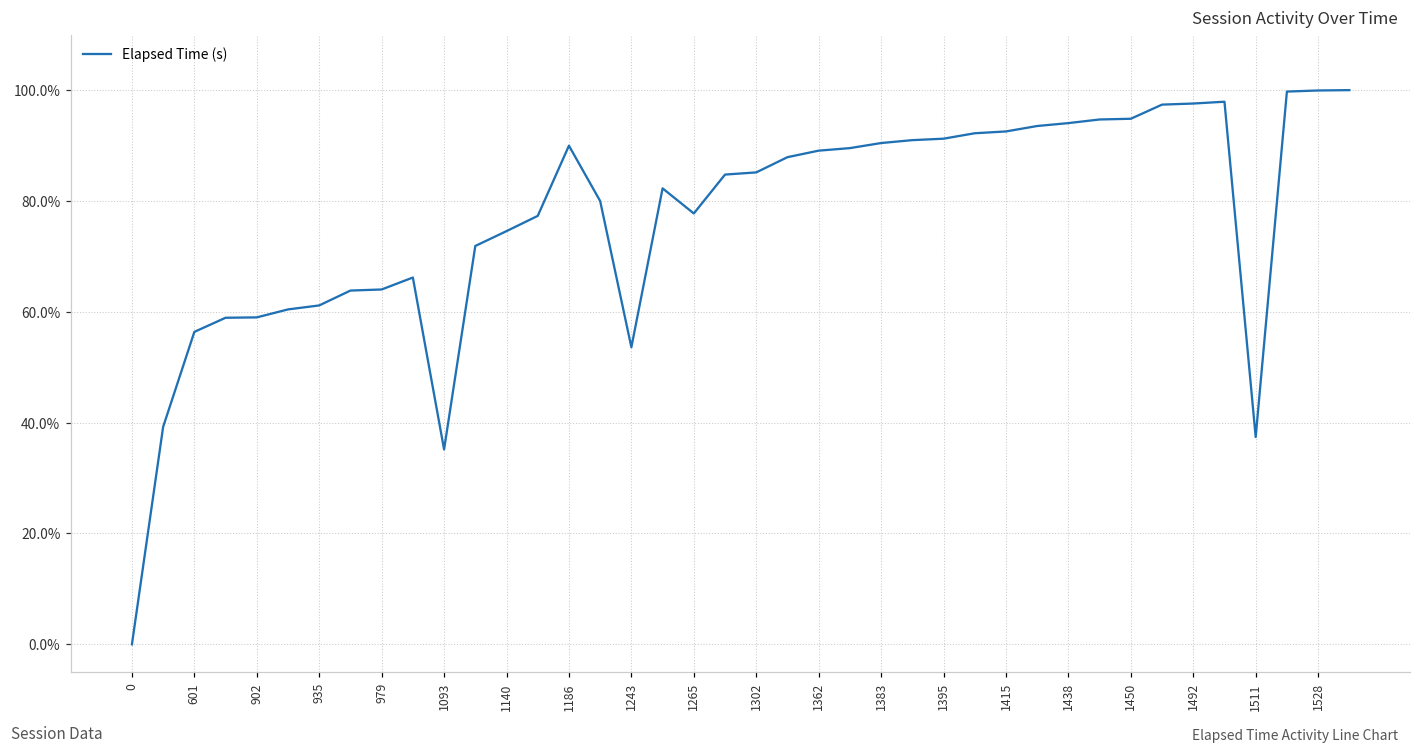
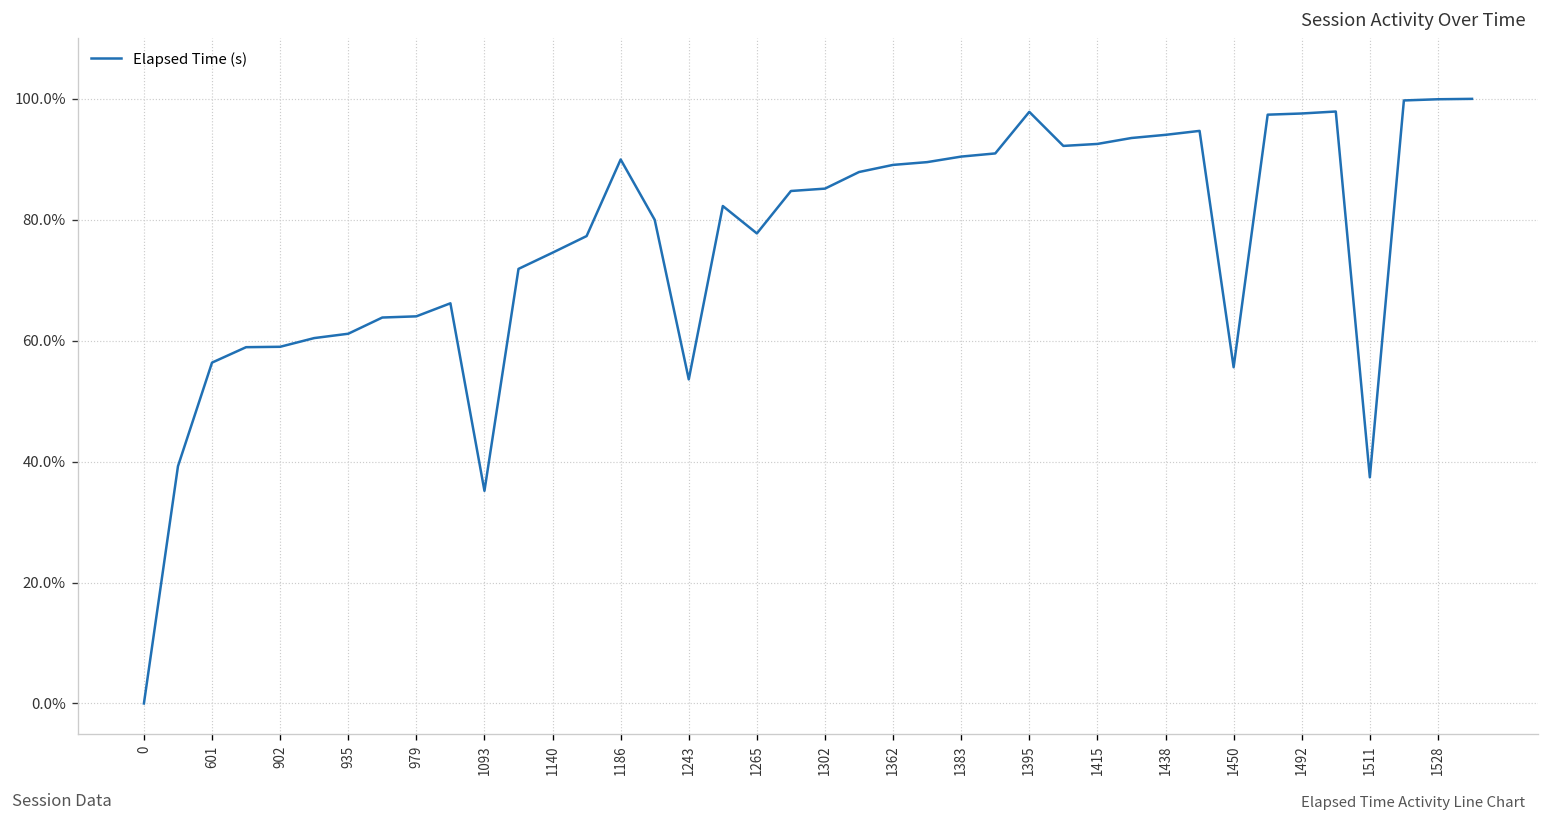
  {
    "0": "0%",
    "601": "56%",
    "902": "59%",
    "935": "61%",
    "979": "64%",
    "1093": "35%",
    "1140": "75%",
    "1186": "90%",
    "1243": "54%",
    "1265": "78%",
    "1302": "85%",
    "1362": "89%",
    "1383": "90%",
-   "1395": "91%",
+   "1395": "98%",
    "1415": "93%",
    "1438": "94%",
-   "1450": "95%",
+   "1450": "56%",
    "1492": "98%",
    "1511": "37%",
    "1528": "100%"
  }
